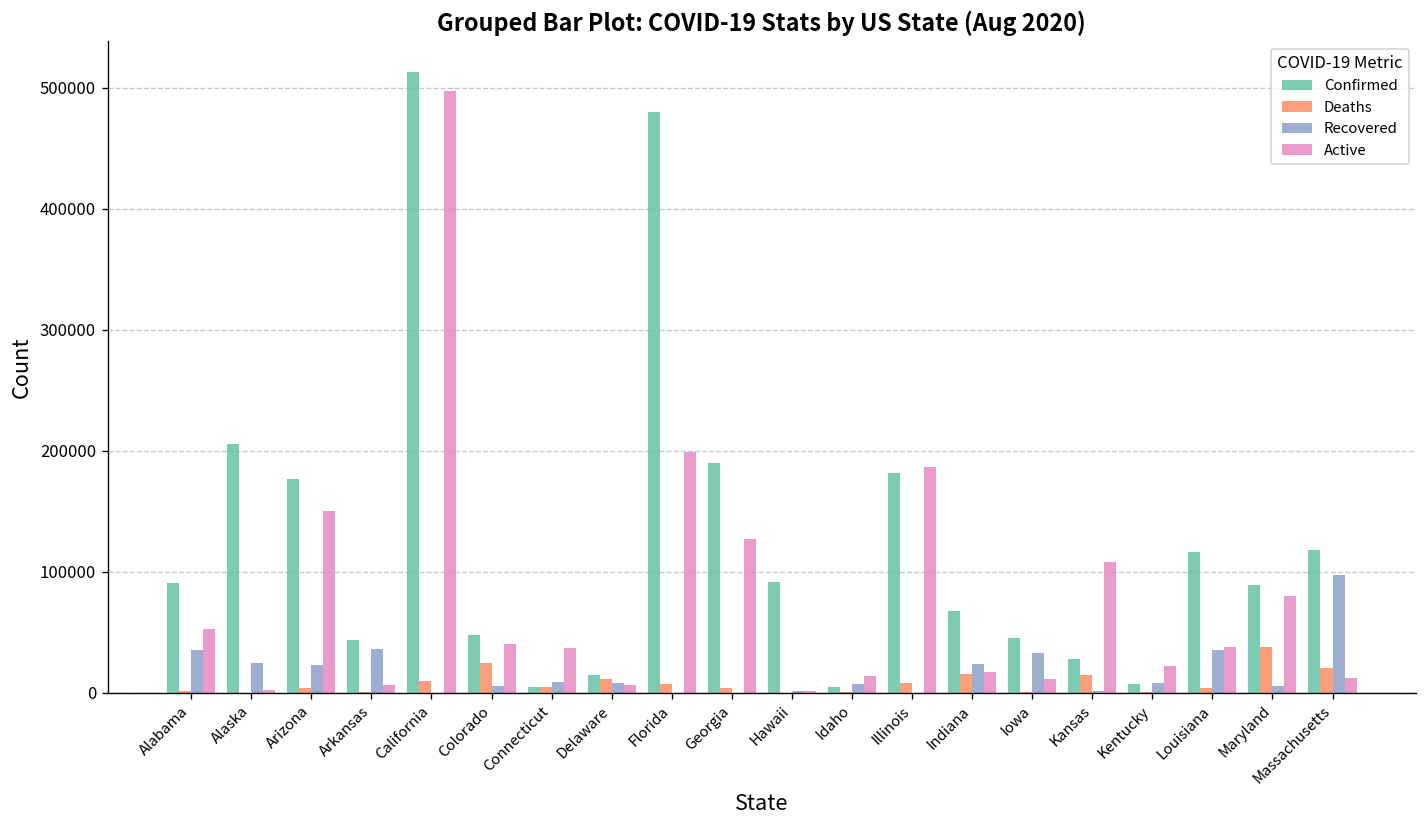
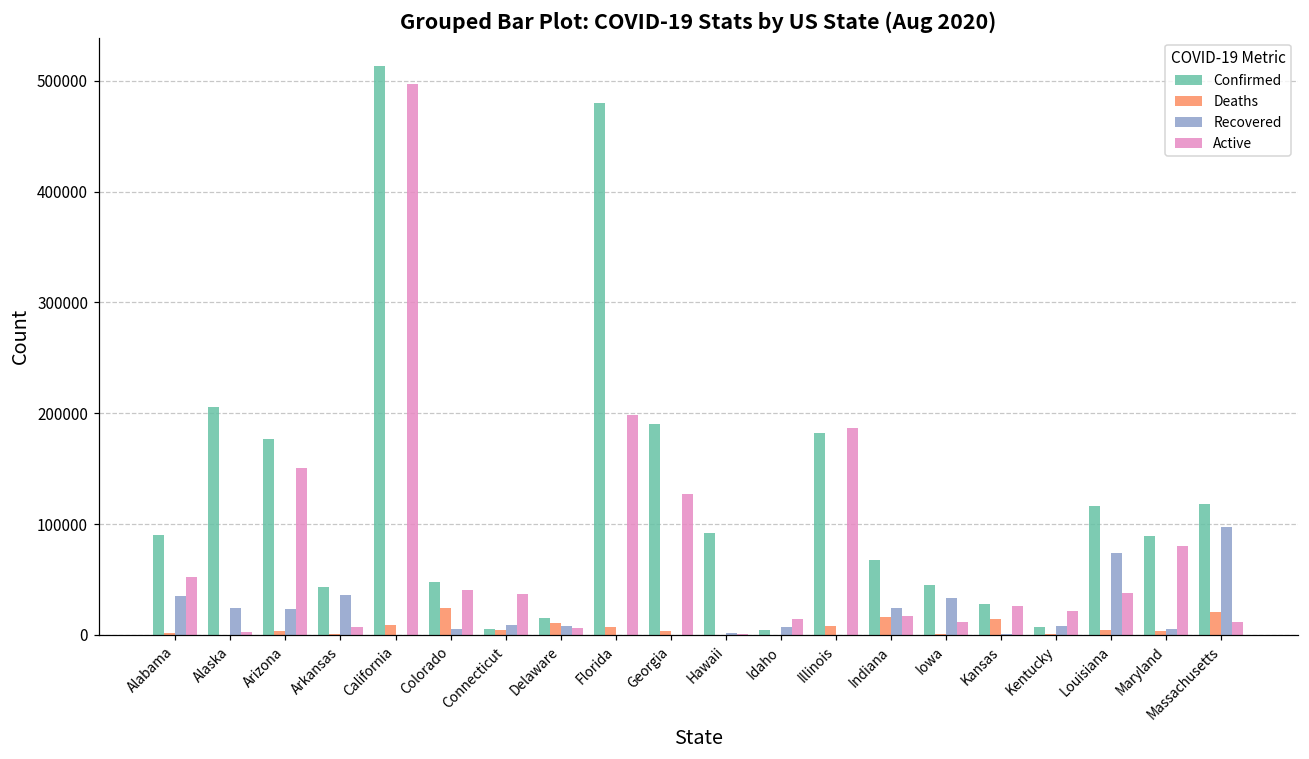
  {
    "Confirmed": {
      "Alabama": 90000,
      "Alaska": 206000,
      "Arizona": 177000,
      "Arkansas": 43000,
      "California": 513000,
      "Colorado": 47000,
      "Connecticut": 5000,
      "Delaware": 15000,
      "Florida": 480000,
      "Georgia": 190000,
      "Hawaii": 92000,
      "Idaho": 5000,
      "Illinois": 182000,
      "Indiana": 67000,
      "Iowa": 45000,
      "Kansas": 28000,
      "Kentucky": 7000,
      "Louisiana": 116000,
      "Maryland": 89000,
      "Massachusetts": 118000
    },
    "Deaths": {
      "Arizona": 4000,
      "California": 9000,
      "Colorado": 24000,
      "Connecticut": 4000,
      "Delaware": 11000,
      "Florida": 7000,
      "Georgia": 4000,
      "Illinois": 8000,
      "Indiana": 16000,
      "Kansas": 15000,
      "Louisiana": 4000,
-     "Maryland": 38000,
+     "Maryland": 4000,
      "Massachusetts": 20000
    },
    "Recovered": {
      "Alabama": 35000,
      "Alaska": 24000,
      "Arizona": 23000,
      "Arkansas": 36000,
      "California": 0,
      "Colorado": 5000,
      "Connecticut": 9000,
      "Delaware": 8000,
      "Florida": 0,
      "Georgia": 0,
      "Idaho": 7000,
      "Illinois": 0,
      "Indiana": 24000,
      "Iowa": 33000,
      "Kentucky": 8000,
-     "Louisiana": 36000,
+     "Louisiana": 74000,
      "Maryland": 6000,
      "Massachusetts": 98000
    },
    "Active": {
      "Alabama": 52000,
      "Arizona": 150000,
      "Arkansas": 7000,
      "California": 497000,
      "Colorado": 40000,
      "Connecticut": 37000,
      "Delaware": 6000,
      "Florida": 199000,
      "Georgia": 127000,
      "Idaho": 14000,
      "Illinois": 187000,
      "Indiana": 17000,
      "Iowa": 12000,
-     "Kansas": 108000,
+     "Kansas": 26000,
      "Kentucky": 22000,
      "Louisiana": 38000,
      "Maryland": 80000,
      "Massachusetts": 12000
    }
  }
